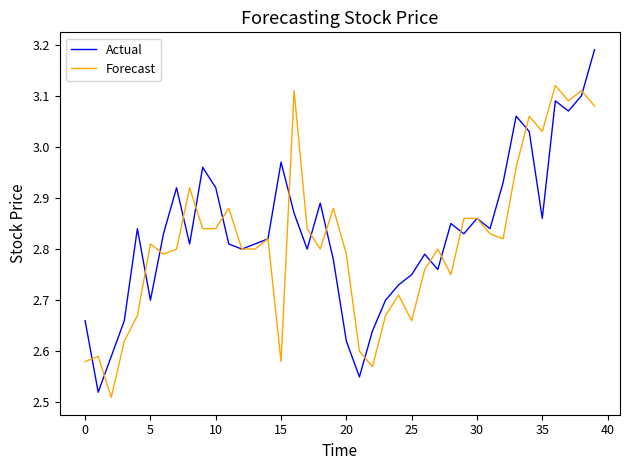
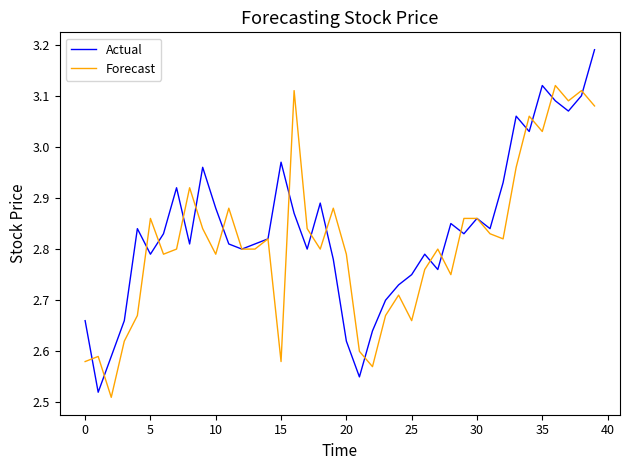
  {
    "Actual": {
      "0": 2.66,
-     "5": 2.70,
-     "10": 2.92,
+     "5": 2.79,
+     "10": 2.88,
      "15": 2.97,
      "20": 2.62,
      "25": 2.75,
-     "35": 2.86
+     "35": 3.12
    },
    "Forecast": {
      "0": 2.58,
-     "5": 2.81,
-     "10": 2.84,
+     "5": 2.86,
+     "10": 2.79,
      "15": 2.58,
      "20": 2.79,
      "25": 2.66,
      "35": 3.03
    }
  }
